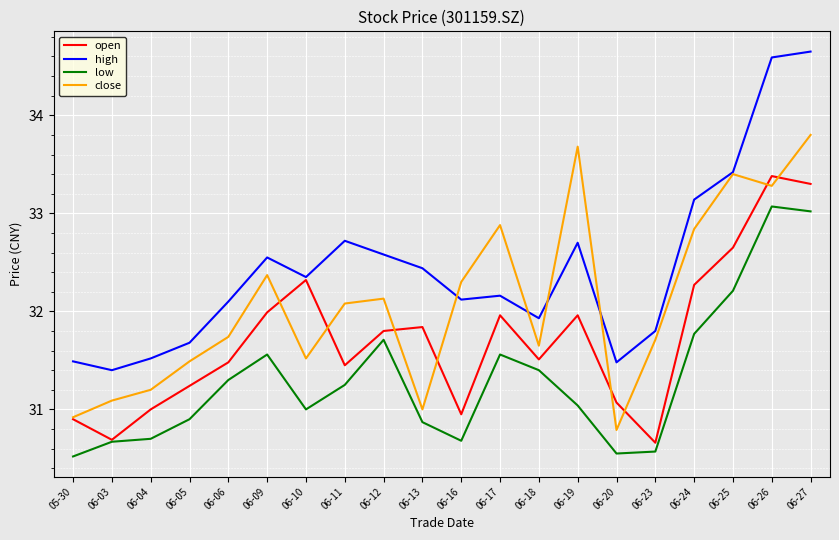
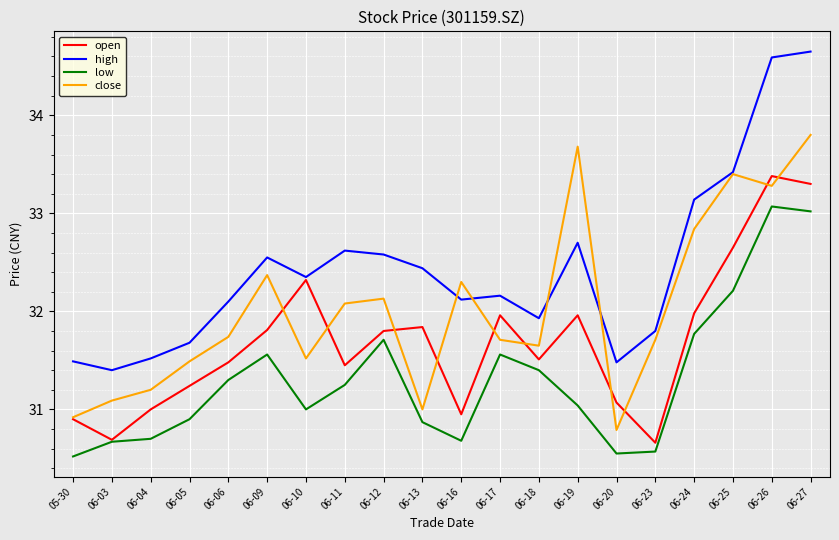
  {
    "open": {
      "06-04": 31.0,
      "06-05": 31.2,
      "06-06": 31.5,
-     "06-09": 32.0,
+     "06-09": 31.8,
      "06-10": 32.3,
      "06-11": 31.5,
      "06-12": 31.8,
      "06-13": 31.8,
      "06-16": 31.0,
      "06-17": 32.0,
      "06-18": 31.5,
      "06-19": 32.0,
      "06-20": 31.1,
      "06-23": 30.7,
-     "06-24": 32.3,
+     "06-24": 32.0,
      "06-25": 32.7,
      "06-26": 33.4,
      "06-27": 33.3
    },
    "high": {
      "05-30": 31.5,
      "06-03": 31.4,
      "06-04": 31.5,
      "06-05": 31.7,
      "06-06": 32.1,
      "06-09": 32.6,
      "06-10": 32.4,
-     "06-11": 32.7,
+     "06-11": 32.6,
      "06-12": 32.6,
      "06-13": 32.4,
      "06-16": 32.1,
      "06-17": 32.2,
      "06-18": 31.9,
      "06-19": 32.7,
      "06-20": 31.5,
      "06-23": 31.8,
      "06-24": 33.1,
      "06-26": 34.6,
      "06-27": 34.7
    },
    "low": {
      "05-30": 30.5,
      "06-04": 30.7,
      "06-05": 30.9,
      "06-06": 31.3,
      "06-09": 31.6,
      "06-10": 31.0,
      "06-11": 31.3,
      "06-12": 31.7,
      "06-13": 30.9,
      "06-16": 30.7,
      "06-17": 31.6,
      "06-18": 31.4,
      "06-19": 31.0,
      "06-20": 30.6,
      "06-23": 30.6,
      "06-24": 31.8,
      "06-25": 32.2,
      "06-26": 33.1,
      "06-27": 33.0
    },
    "close": {
      "06-03": 31.1,
      "06-04": 31.2,
      "06-05": 31.5,
      "06-06": 31.7,
      "06-09": 32.4,
      "06-10": 31.5,
      "06-11": 32.1,
      "06-12": 32.1,
      "06-13": 31.0,
      "06-16": 32.3,
-     "06-17": 32.9,
+     "06-17": 31.7,
      "06-18": 31.7,
      "06-19": 33.7,
      "06-20": 30.8,
      "06-23": 31.7,
      "06-24": 32.8,
      "06-26": 33.3,
      "06-27": 33.8
    }
  }
